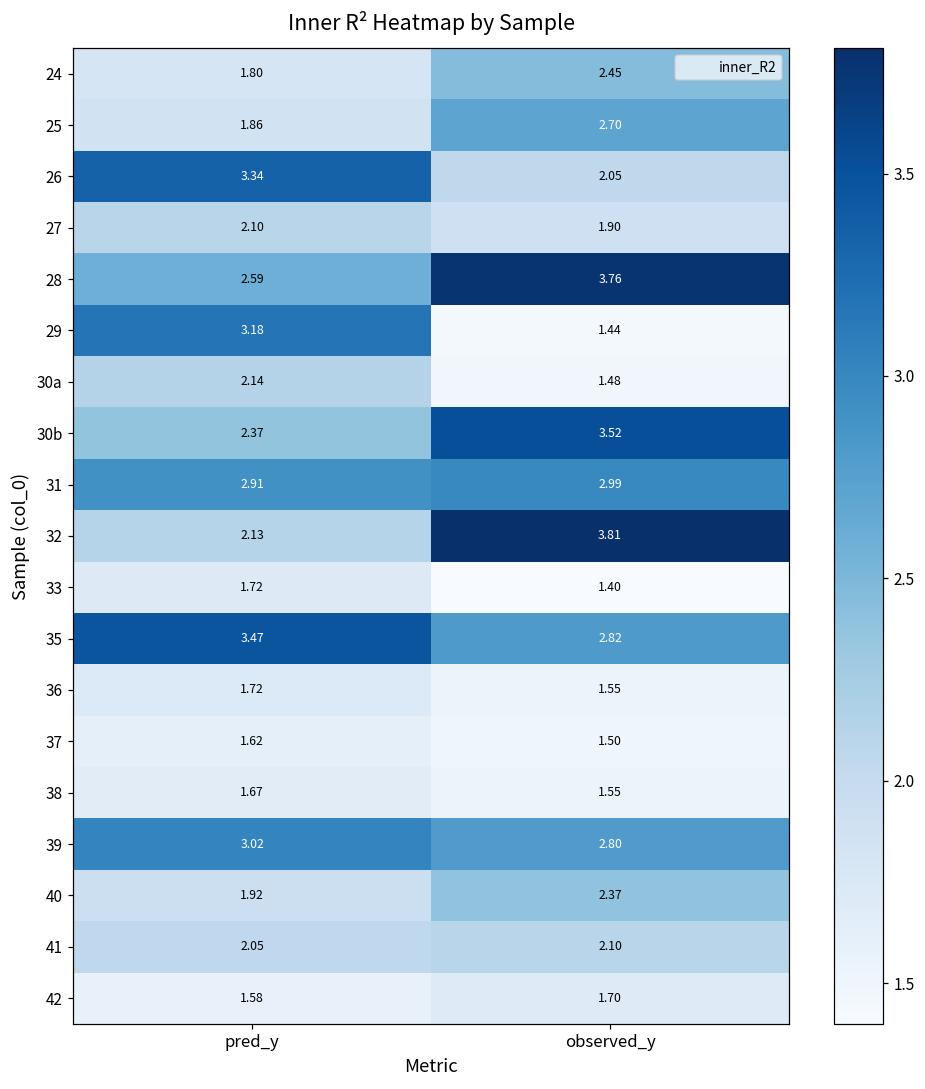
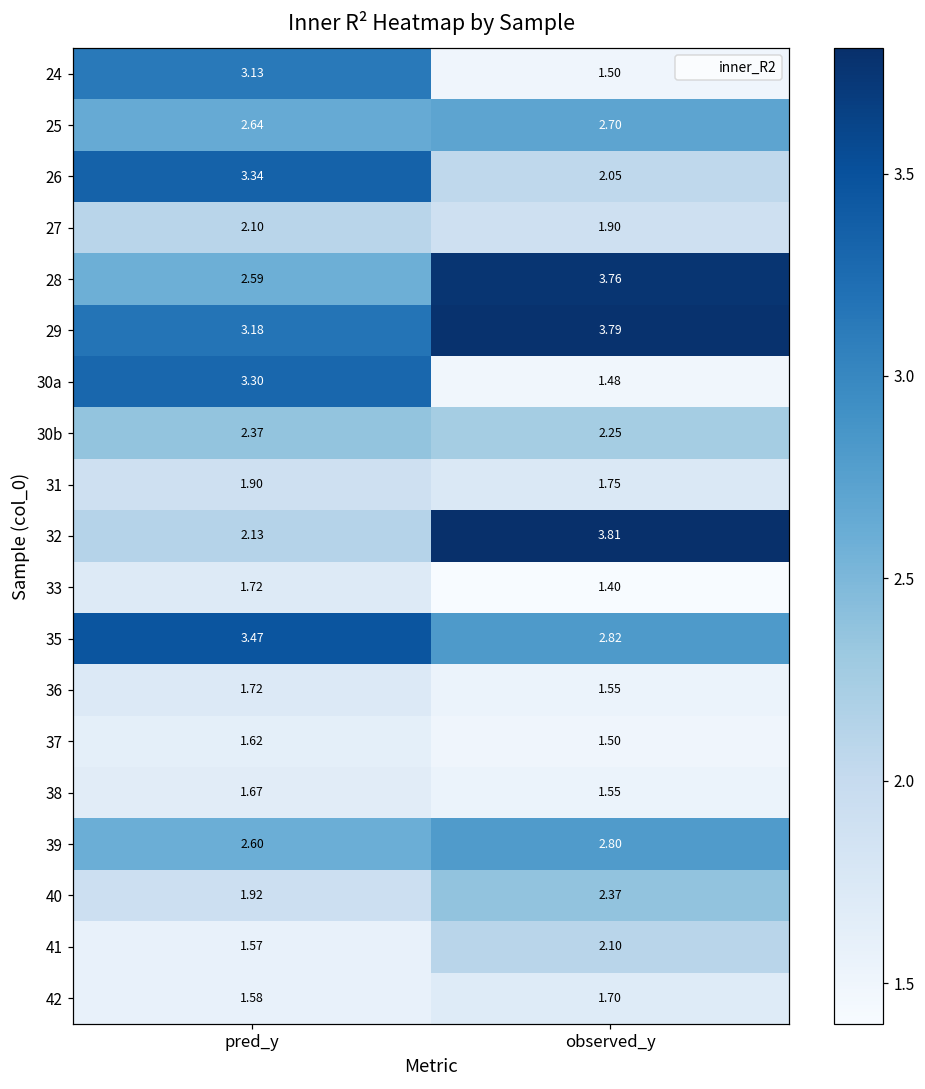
  {
    "24": {
-     "pred_y": 1.80,
-     "observed_y": 2.45
+     "pred_y": 3.13,
+     "observed_y": 1.50
    },
    "25": {
-     "pred_y": 1.86,
+     "pred_y": 2.64,
      "observed_y": 2.70
    },
    "26": {
      "pred_y": 3.34,
      "observed_y": 2.05
    },
    "27": {
      "pred_y": 2.10,
      "observed_y": 1.90
    },
    "28": {
      "pred_y": 2.59,
      "observed_y": 3.76
    },
    "29": {
      "pred_y": 3.18,
-     "observed_y": 1.44
+     "observed_y": 3.79
    },
    "30a": {
-     "pred_y": 2.14,
+     "pred_y": 3.30,
      "observed_y": 1.48
    },
    "30b": {
      "pred_y": 2.37,
-     "observed_y": 3.52
+     "observed_y": 2.25
    },
    "31": {
-     "pred_y": 2.91,
-     "observed_y": 2.99
+     "pred_y": 1.90,
+     "observed_y": 1.75
    },
    "32": {
      "pred_y": 2.13,
      "observed_y": 3.81
    },
    "33": {
      "pred_y": 1.72,
      "observed_y": 1.40
    },
    "35": {
      "pred_y": 3.47,
      "observed_y": 2.82
    },
    "36": {
      "pred_y": 1.72,
      "observed_y": 1.55
    },
    "37": {
      "pred_y": 1.62,
      "observed_y": 1.50
    },
    "38": {
      "pred_y": 1.67,
      "observed_y": 1.55
    },
    "39": {
-     "pred_y": 3.02,
+     "pred_y": 2.60,
      "observed_y": 2.80
    },
    "40": {
      "pred_y": 1.92,
      "observed_y": 2.37
    },
    "41": {
-     "pred_y": 2.05,
+     "pred_y": 1.57,
      "observed_y": 2.10
    },
    "42": {
      "pred_y": 1.58,
      "observed_y": 1.70
    }
  }
